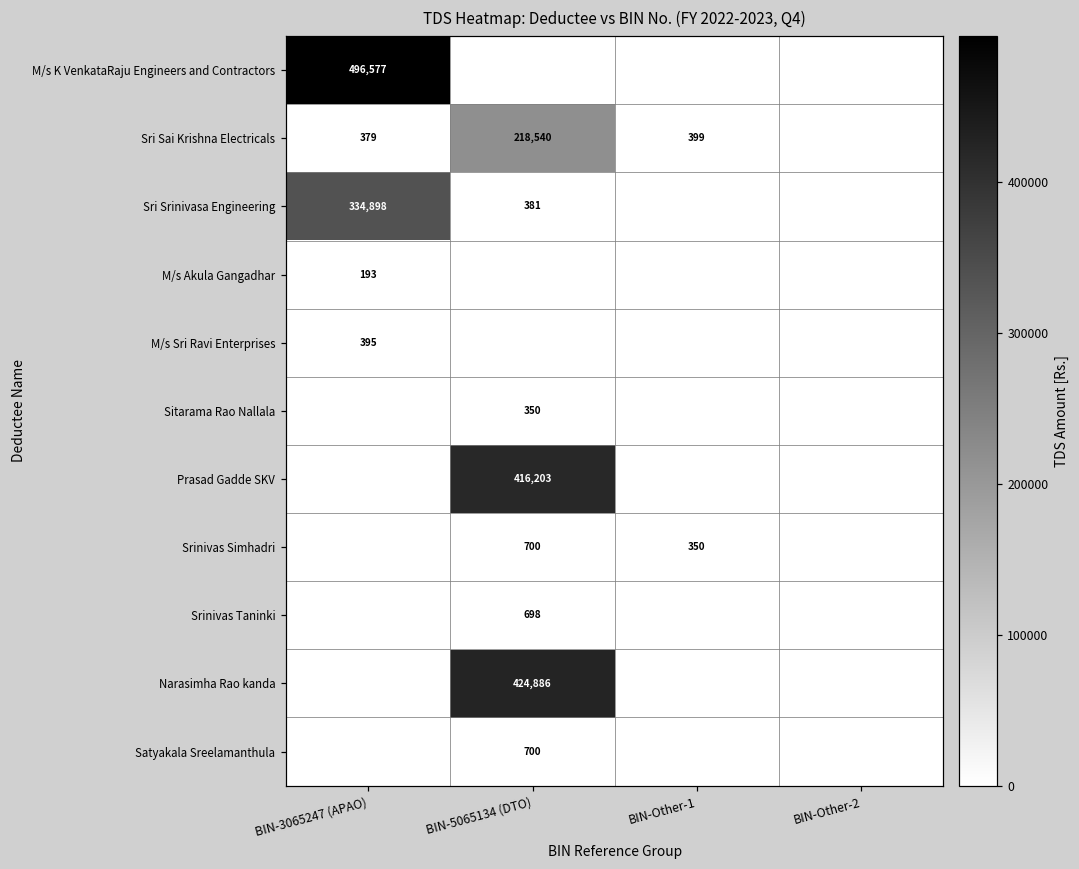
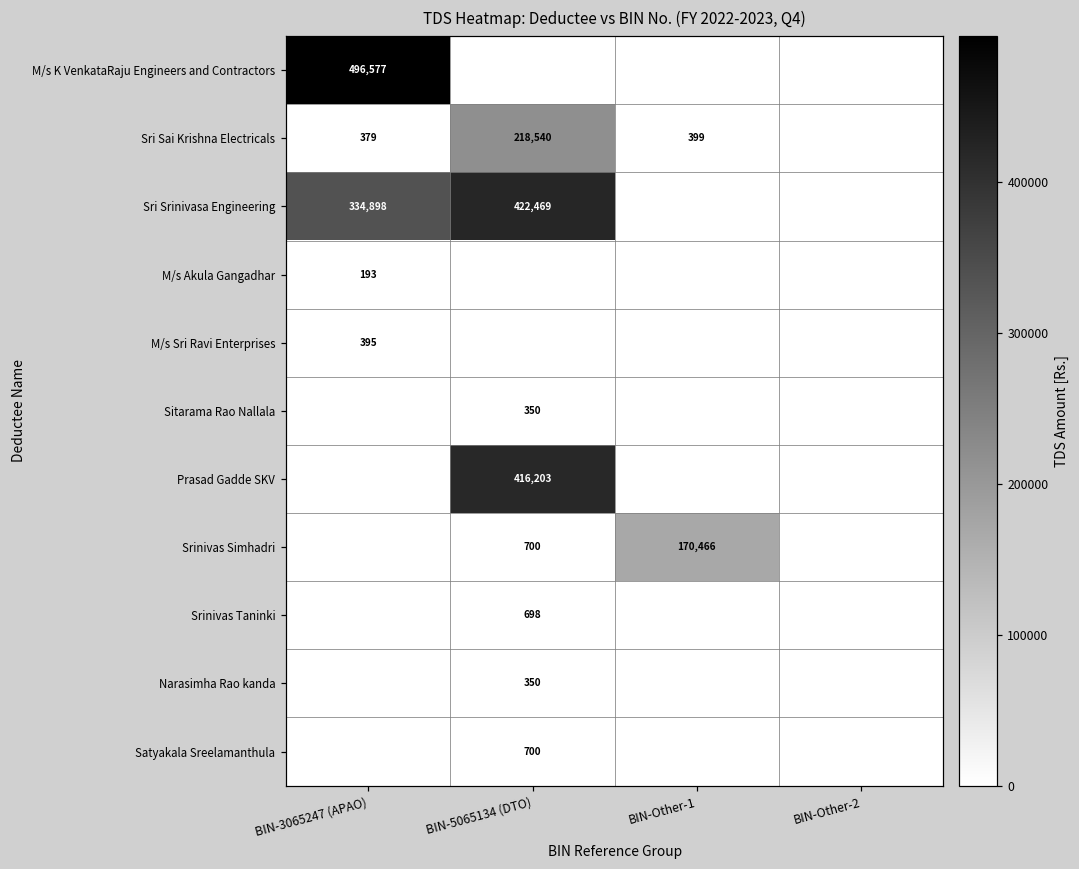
  {
    "M/s K VenkataRaju Engineers and Contractors": {
      "BIN-3065247 (APAO)": "496,577"
    },
    "Sri Sai Krishna Electricals": {
      "BIN-3065247 (APAO)": "379",
      "BIN-5065134 (DTO)": "218,540",
      "BIN-Other-1": "399"
    },
    "Sri Srinivasa Engineering": {
      "BIN-3065247 (APAO)": "334,898",
-     "BIN-5065134 (DTO)": "381"
+     "BIN-5065134 (DTO)": "422,469"
    },
    "M/s Akula Gangadhar": {
      "BIN-3065247 (APAO)": "193"
    },
    "M/s Sri Ravi Enterprises": {
      "BIN-3065247 (APAO)": "395"
    },
    "Sitarama Rao Nallala": {
      "BIN-5065134 (DTO)": "350"
    },
    "Prasad Gadde SKV": {
      "BIN-5065134 (DTO)": "416,203"
    },
    "Srinivas Simhadri": {
      "BIN-5065134 (DTO)": "700",
-     "BIN-Other-1": "350"
+     "BIN-Other-1": "170,466"
    },
    "Srinivas Taninki": {
      "BIN-5065134 (DTO)": "698"
    },
    "Narasimha Rao kanda": {
-     "BIN-5065134 (DTO)": "424,886"
+     "BIN-5065134 (DTO)": "350"
    },
    "Satyakala Sreelamanthula": {
      "BIN-5065134 (DTO)": "700"
    }
  }
